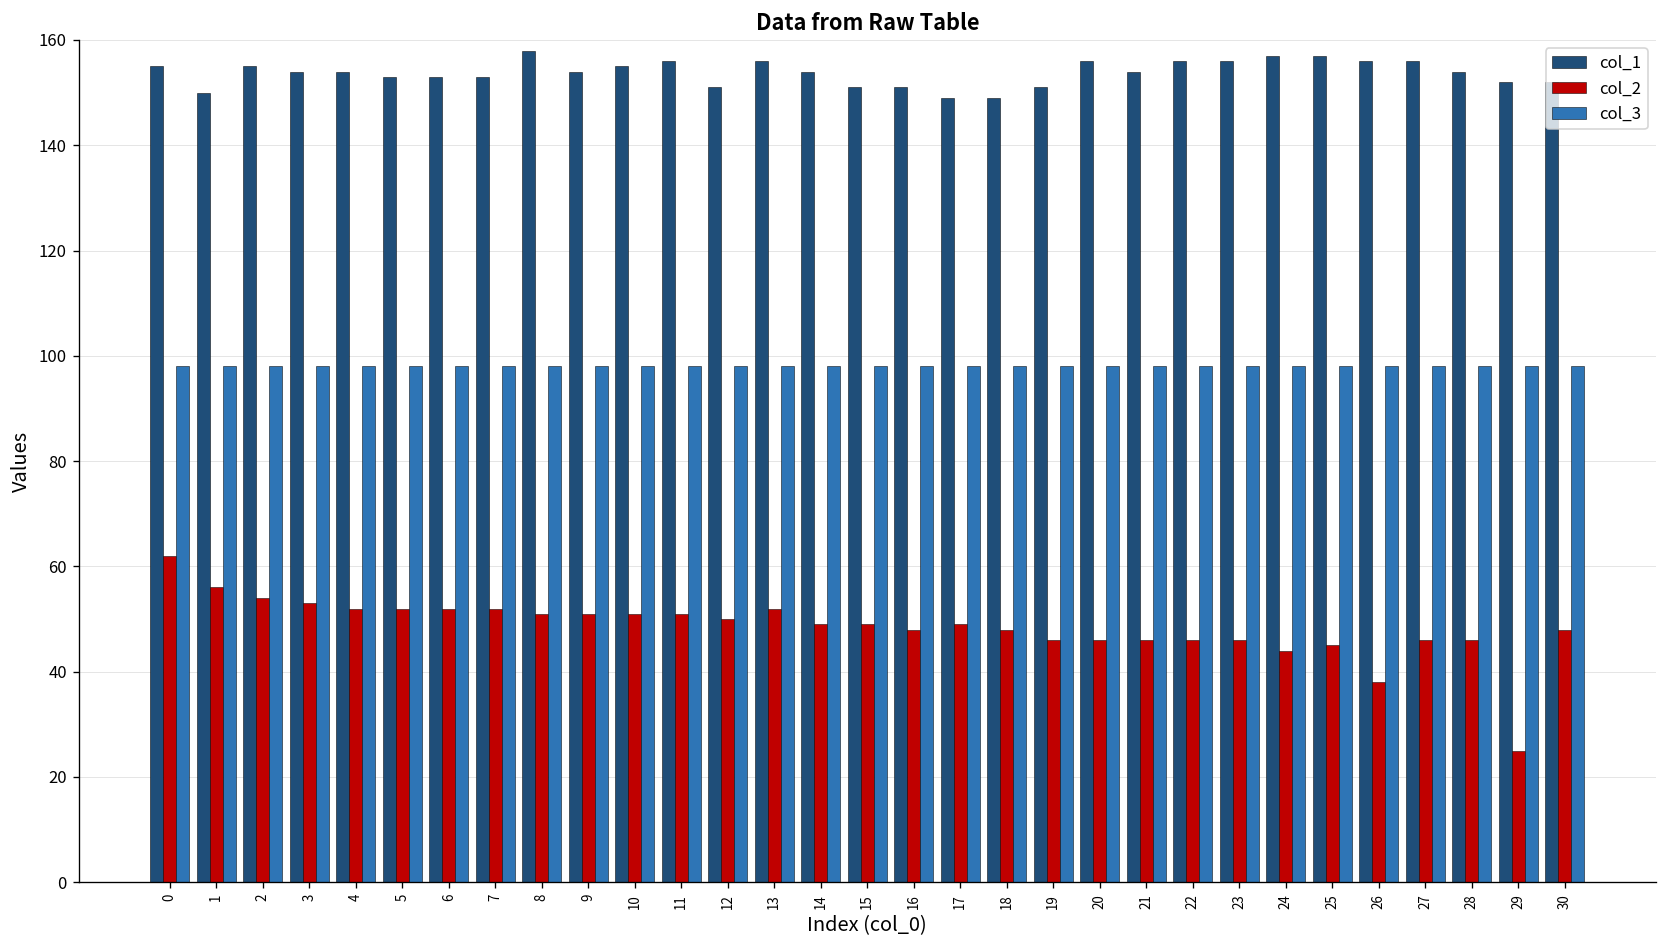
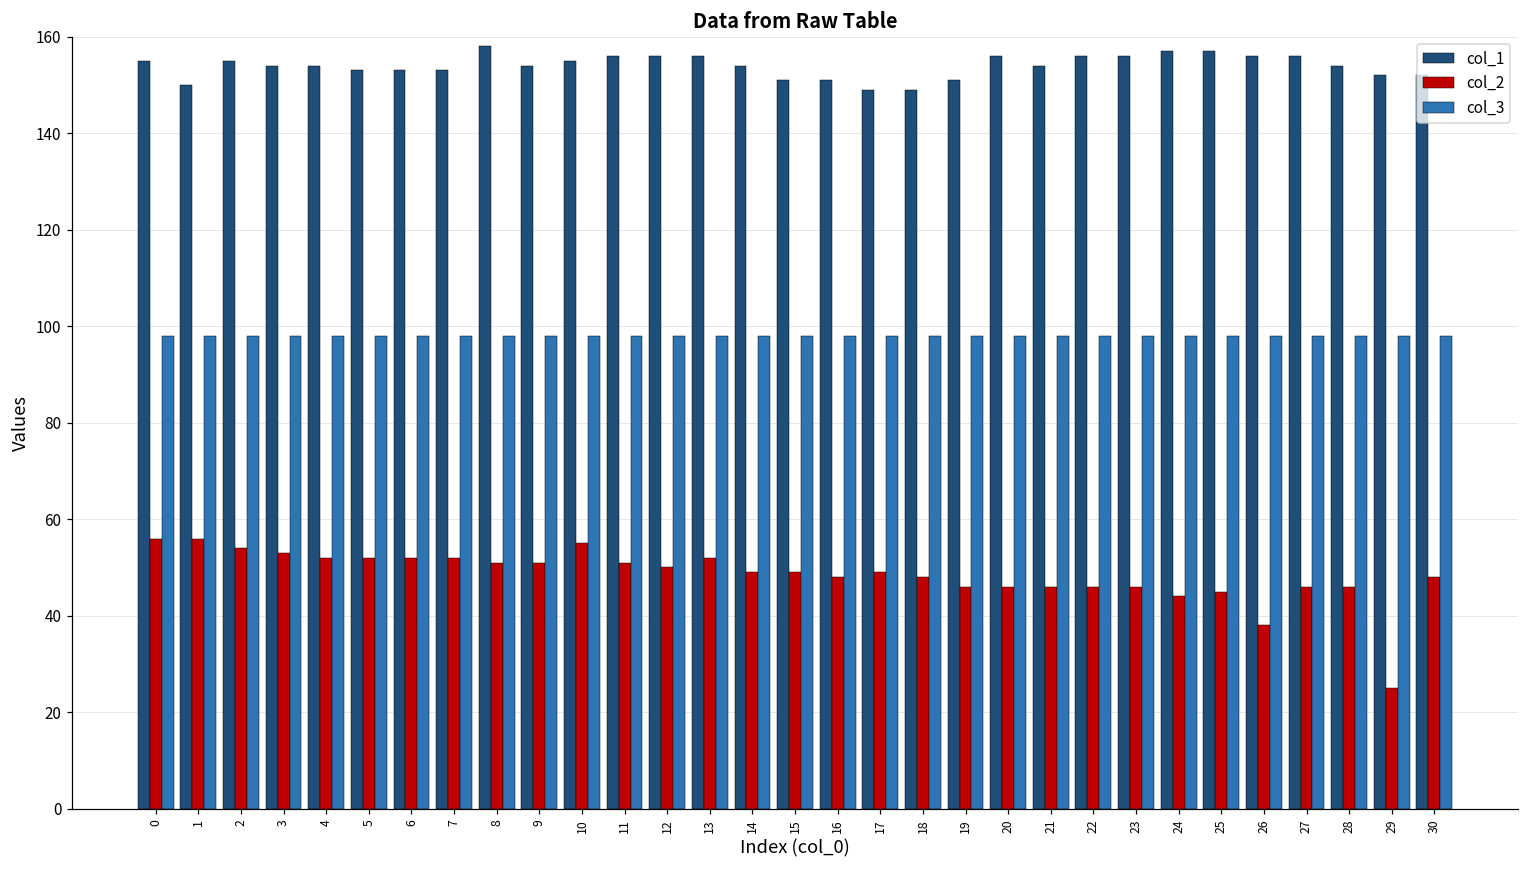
  {
    "col_1": {
      "0": 155,
      "1": 150,
      "2": 155,
      "3": 154,
      "4": 154,
      "5": 153,
      "6": 153,
      "7": 153,
      "8": 158,
      "9": 154,
      "10": 155,
      "11": 156,
-     "12": 151,
+     "12": 156,
      "13": 156,
      "14": 154,
      "15": 151,
      "16": 151,
      "17": 149,
      "18": 149,
      "19": 151,
      "20": 156,
      "21": 154,
      "22": 156,
      "23": 156,
      "24": 157,
      "25": 157,
      "26": 156,
      "27": 156,
      "28": 154,
      "29": 152
    },
    "col_2": {
-     "0": 62,
+     "0": 56,
      "1": 56,
      "2": 54,
      "3": 53,
      "4": 52,
      "5": 52,
      "6": 52,
      "7": 52,
      "8": 51,
      "9": 51,
-     "10": 51,
+     "10": 55,
      "11": 51,
      "12": 50,
      "13": 52,
      "14": 49,
      "15": 49,
      "16": 48,
      "17": 49,
      "18": 48,
      "19": 46,
      "20": 46,
      "21": 46,
      "22": 46,
      "23": 46,
      "24": 44,
      "25": 45,
      "26": 38,
      "27": 46,
      "28": 46,
      "29": 25,
      "30": 48
    },
    "col_3": {
      "0": 98,
      "1": 98,
      "2": 98,
      "3": 98,
      "4": 98,
      "5": 98,
      "6": 98,
      "7": 98,
      "8": 98,
      "9": 98,
      "10": 98,
      "11": 98,
      "12": 98,
      "13": 98,
      "14": 98,
      "15": 98,
      "16": 98,
      "17": 98,
      "18": 98,
      "19": 98,
      "20": 98,
      "21": 98,
      "22": 98,
      "23": 98,
      "24": 98,
      "25": 98,
      "26": 98,
      "27": 98,
      "28": 98,
      "29": 98,
      "30": 98
    }
  }
